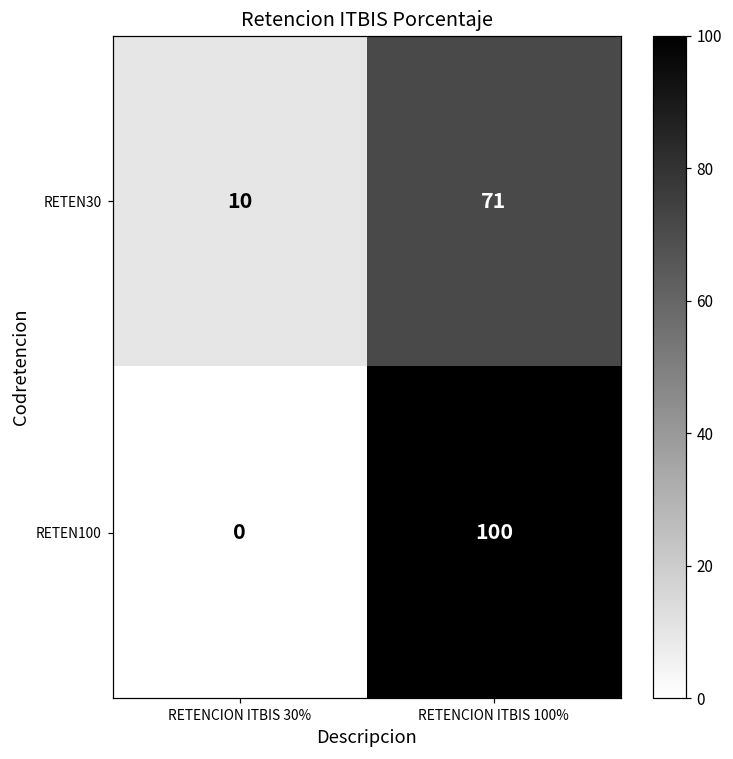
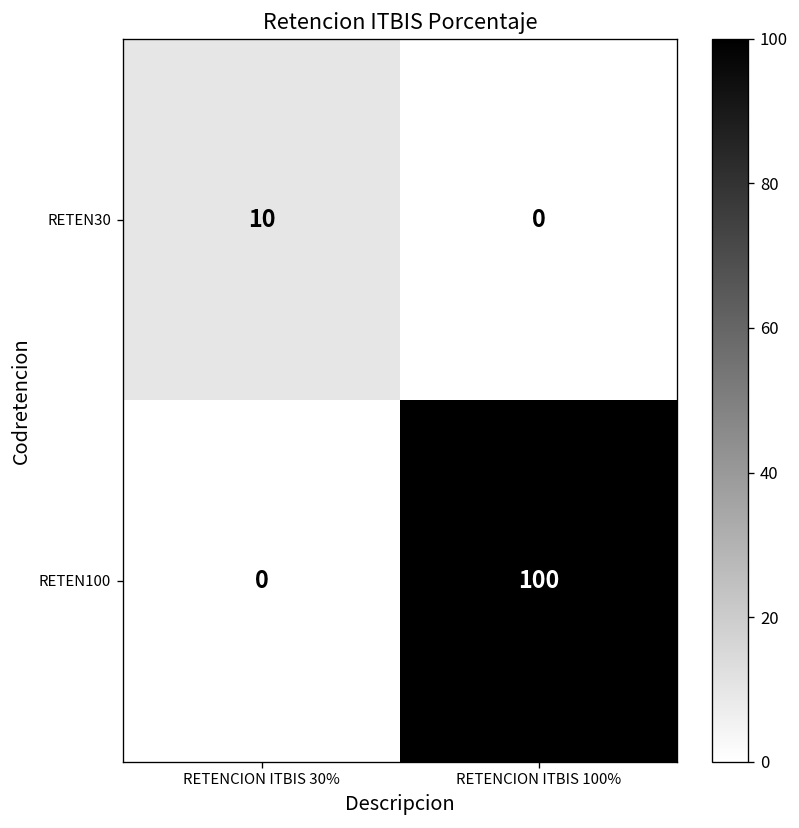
  {
    "RETEN30": {
      "RETENCION ITBIS 30%": 10,
-     "RETENCION ITBIS 100%": 71
+     "RETENCION ITBIS 100%": 0
    },
    "RETEN100": {
      "RETENCION ITBIS 30%": 0,
      "RETENCION ITBIS 100%": 100
    }
  }
